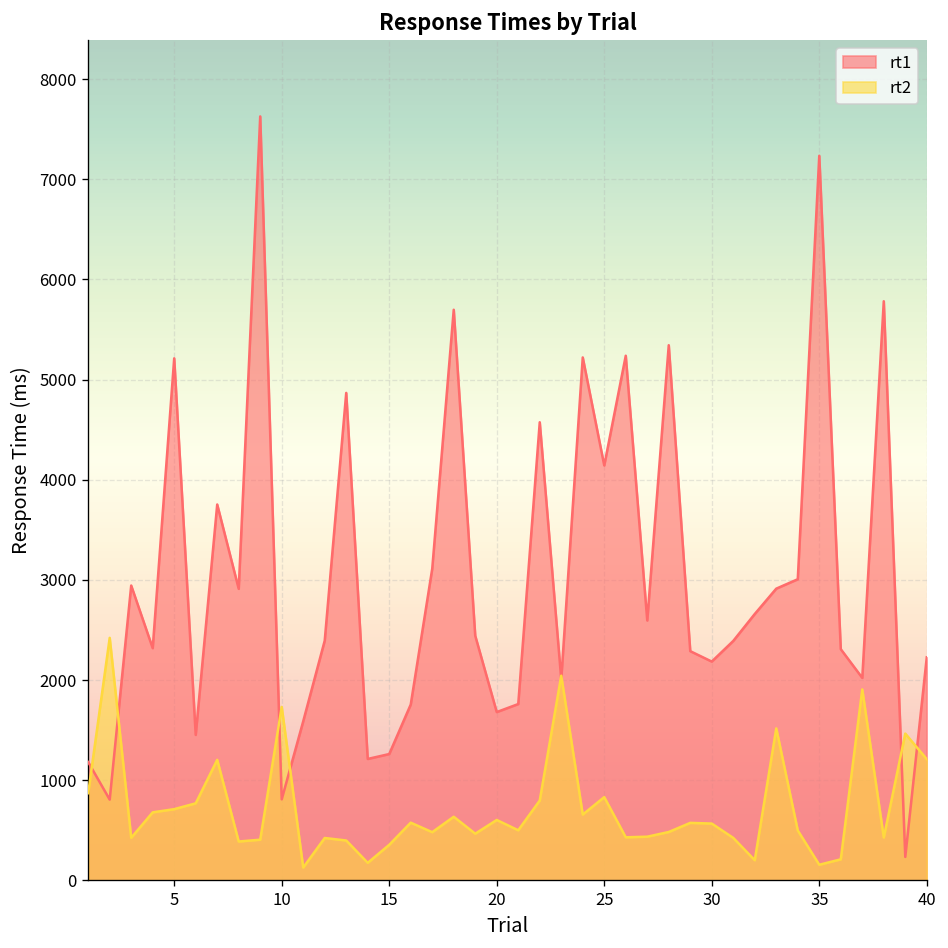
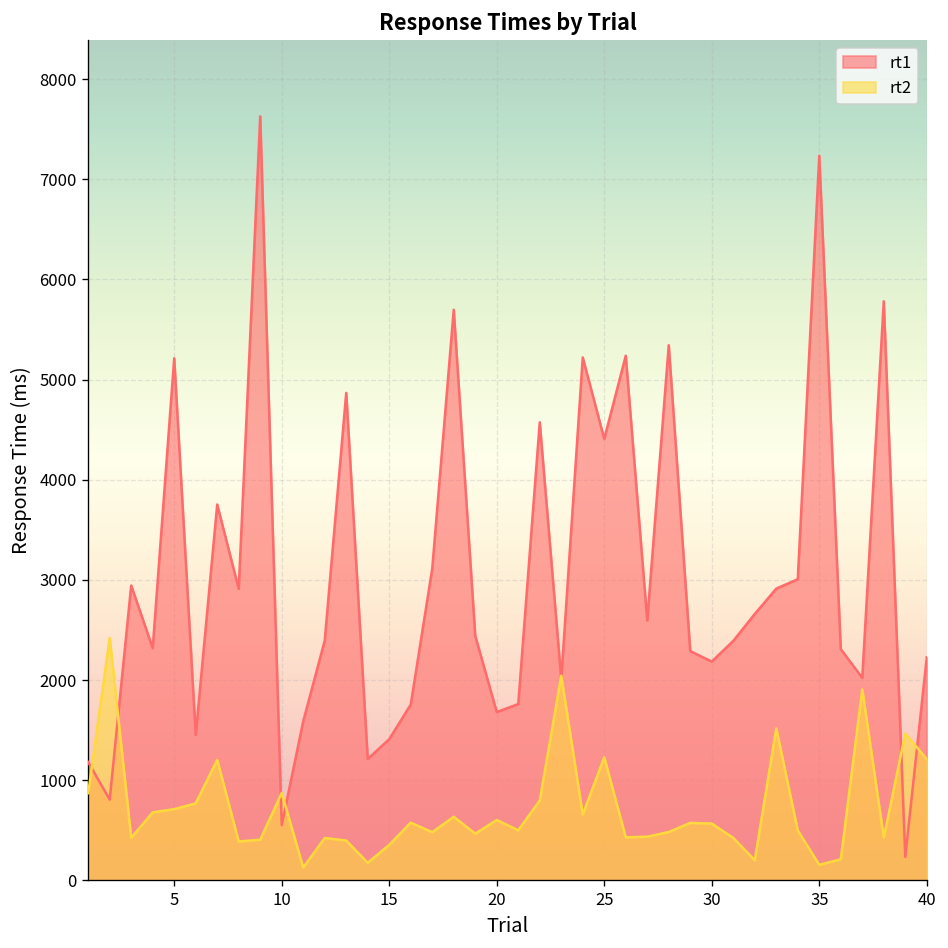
  {
    "rt1": {
      "5": 5200,
-     "10": 800,
-     "15": 1300,
+     "10": 600,
+     "15": 1400,
      "20": 1700,
-     "25": 4100,
+     "25": 4400,
      "30": 2200,
      "35": 7200,
      "40": 2200
    },
    "rt2": {
      "5": 700,
-     "10": 1700,
+     "10": 900,
      "15": 400,
      "20": 600,
-     "25": 800,
+     "25": 1200,
      "30": 600,
      "35": 200,
      "40": 1200
    }
  }
